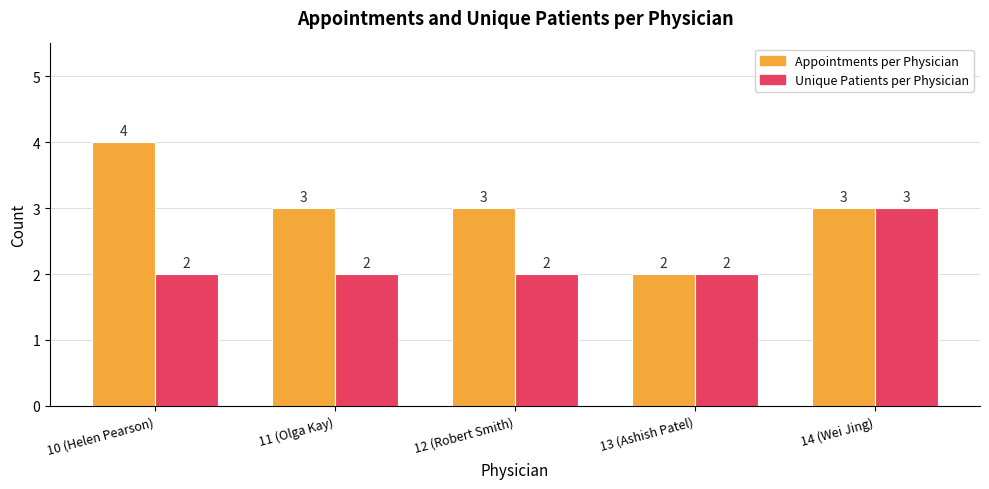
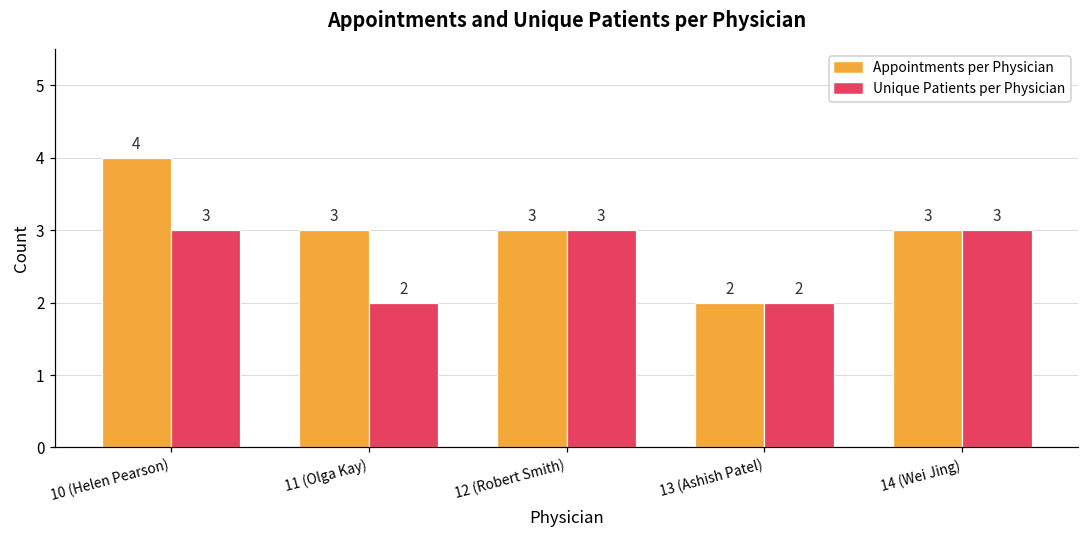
  {
    "Appointments per Physician": {
      "10 (Helen Pearson)": 4,
      "11 (Olga Kay)": 3,
      "12 (Robert Smith)": 3,
      "13 (Ashish Patel)": 2,
      "14 (Wei Jing)": 3
    },
    "Unique Patients per Physician": {
-     "10 (Helen Pearson)": 2,
+     "10 (Helen Pearson)": 3,
      "11 (Olga Kay)": 2,
-     "12 (Robert Smith)": 2,
+     "12 (Robert Smith)": 3,
      "13 (Ashish Patel)": 2,
      "14 (Wei Jing)": 3
    }
  }
